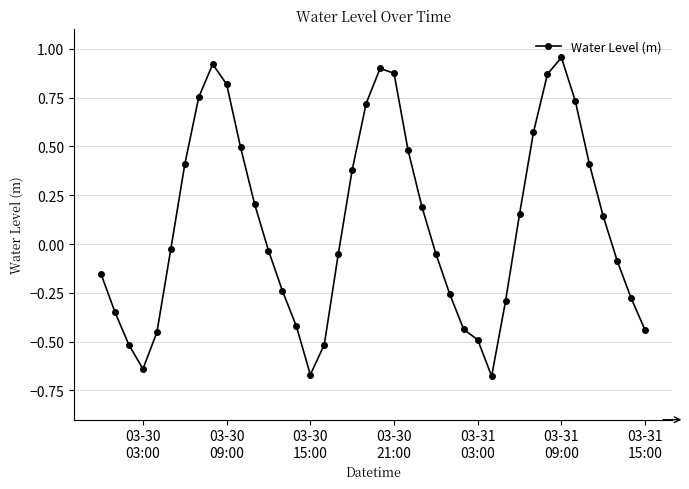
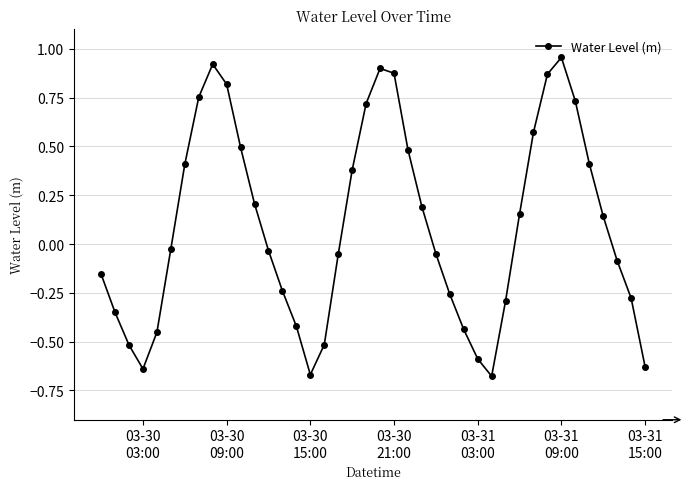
  {
    "03-30 03:00": -0.64,
    "03-30 09:00": 0.82,
    "03-30 15:00": -0.67,
    "03-30 21:00": 0.87,
-   "03-31 03:00": -0.49,
+   "03-31 03:00": -0.59,
    "03-31 09:00": 0.96,
-   "03-31 15:00": -0.44
+   "03-31 15:00": -0.63
  }
